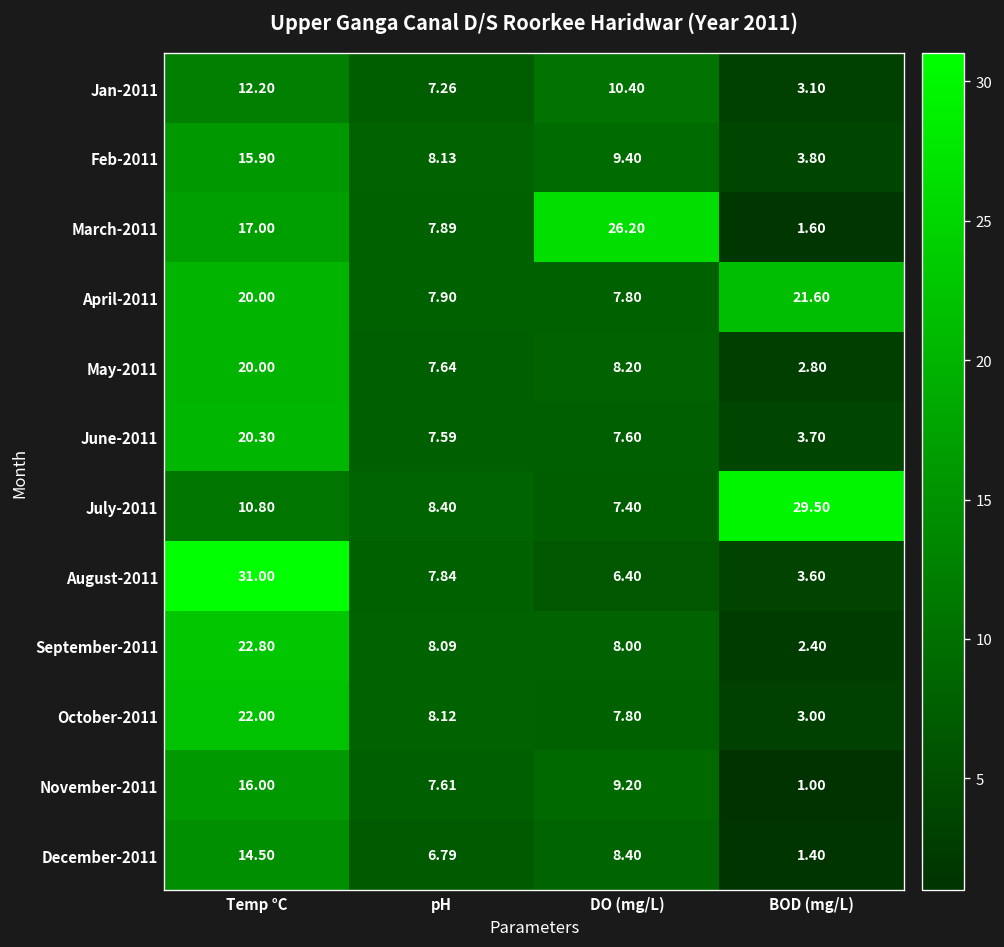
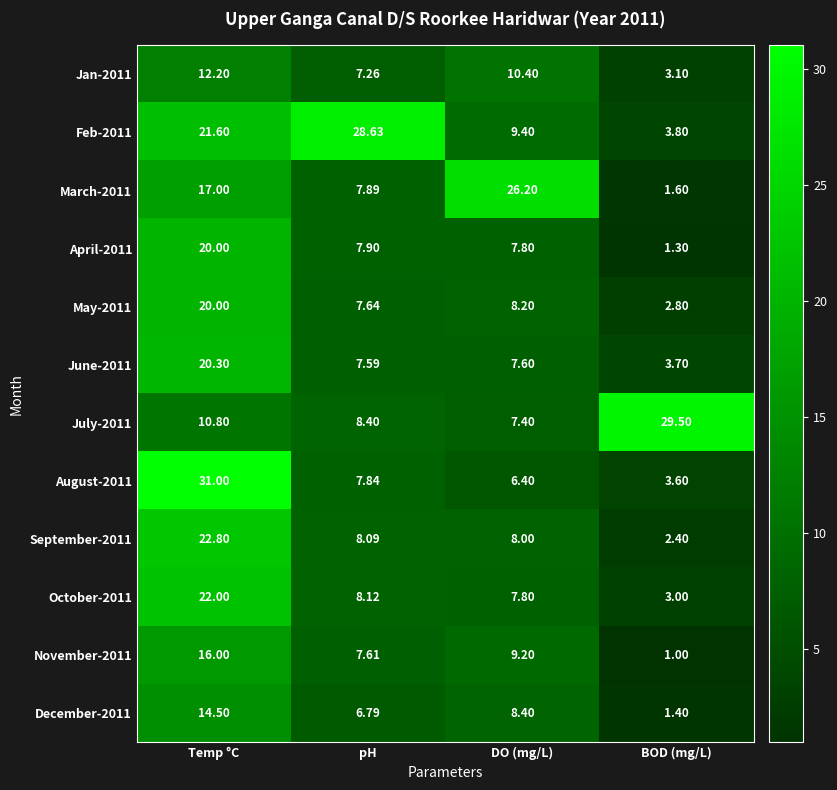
  {
    "Jan-2011": {
      "Temp °C": 12.20,
      "pH": 7.26,
      "DO (mg/L)": 10.40,
      "BOD (mg/L)": 3.10
    },
    "Feb-2011": {
-     "Temp °C": 15.90,
-     "pH": 8.13,
+     "Temp °C": 21.60,
+     "pH": 28.63,
      "DO (mg/L)": 9.40,
      "BOD (mg/L)": 3.80
    },
    "March-2011": {
      "Temp °C": 17.00,
      "pH": 7.89,
      "DO (mg/L)": 26.20,
      "BOD (mg/L)": 1.60
    },
    "April-2011": {
      "Temp °C": 20.00,
      "pH": 7.90,
      "DO (mg/L)": 7.80,
-     "BOD (mg/L)": 21.60
+     "BOD (mg/L)": 1.30
    },
    "May-2011": {
      "Temp °C": 20.00,
      "pH": 7.64,
      "DO (mg/L)": 8.20,
      "BOD (mg/L)": 2.80
    },
    "June-2011": {
      "Temp °C": 20.30,
      "pH": 7.59,
      "DO (mg/L)": 7.60,
      "BOD (mg/L)": 3.70
    },
    "July-2011": {
      "Temp °C": 10.80,
      "pH": 8.40,
      "DO (mg/L)": 7.40,
      "BOD (mg/L)": 29.50
    },
    "August-2011": {
      "Temp °C": 31.00,
      "pH": 7.84,
      "DO (mg/L)": 6.40,
      "BOD (mg/L)": 3.60
    },
    "September-2011": {
      "Temp °C": 22.80,
      "pH": 8.09,
      "DO (mg/L)": 8.00,
      "BOD (mg/L)": 2.40
    },
    "October-2011": {
      "Temp °C": 22.00,
      "pH": 8.12,
      "DO (mg/L)": 7.80,
      "BOD (mg/L)": 3.00
    },
    "November-2011": {
      "Temp °C": 16.00,
      "pH": 7.61,
      "DO (mg/L)": 9.20,
      "BOD (mg/L)": 1.00
    },
    "December-2011": {
      "Temp °C": 14.50,
      "pH": 6.79,
      "DO (mg/L)": 8.40,
      "BOD (mg/L)": 1.40
    }
  }
